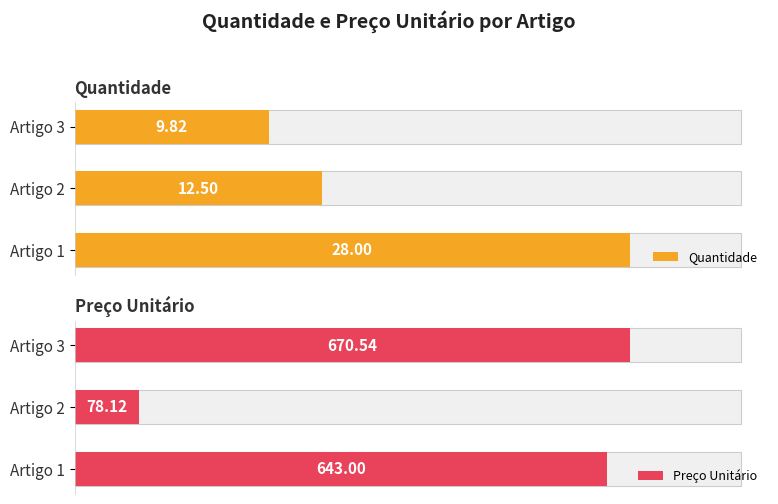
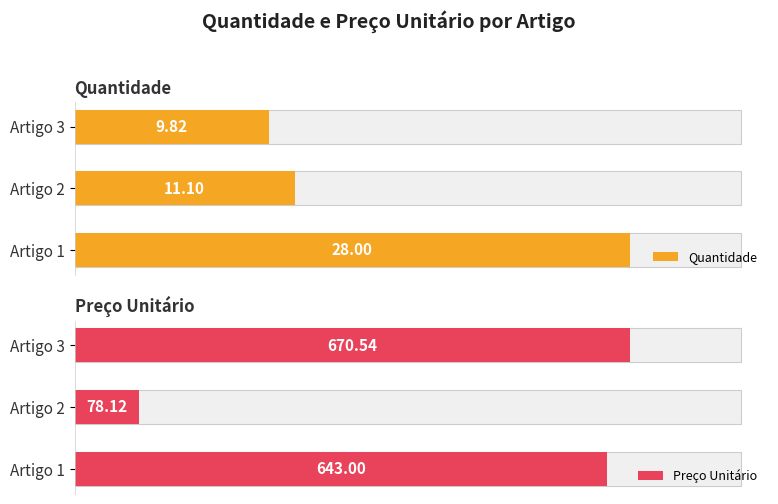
  {
    "Quantidade": {
      "Quantidade": {
-       "Artigo 2": 12.50
+       "Artigo 2": 11.10
      }
    }
  }
